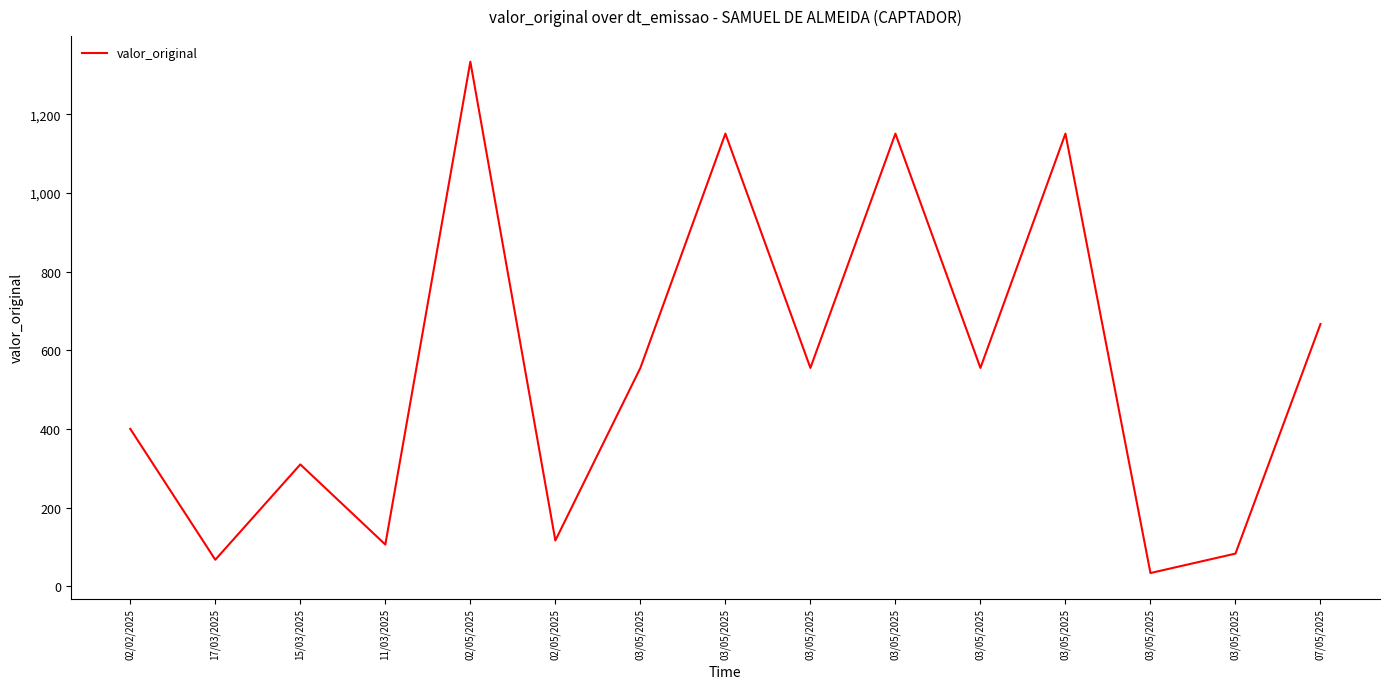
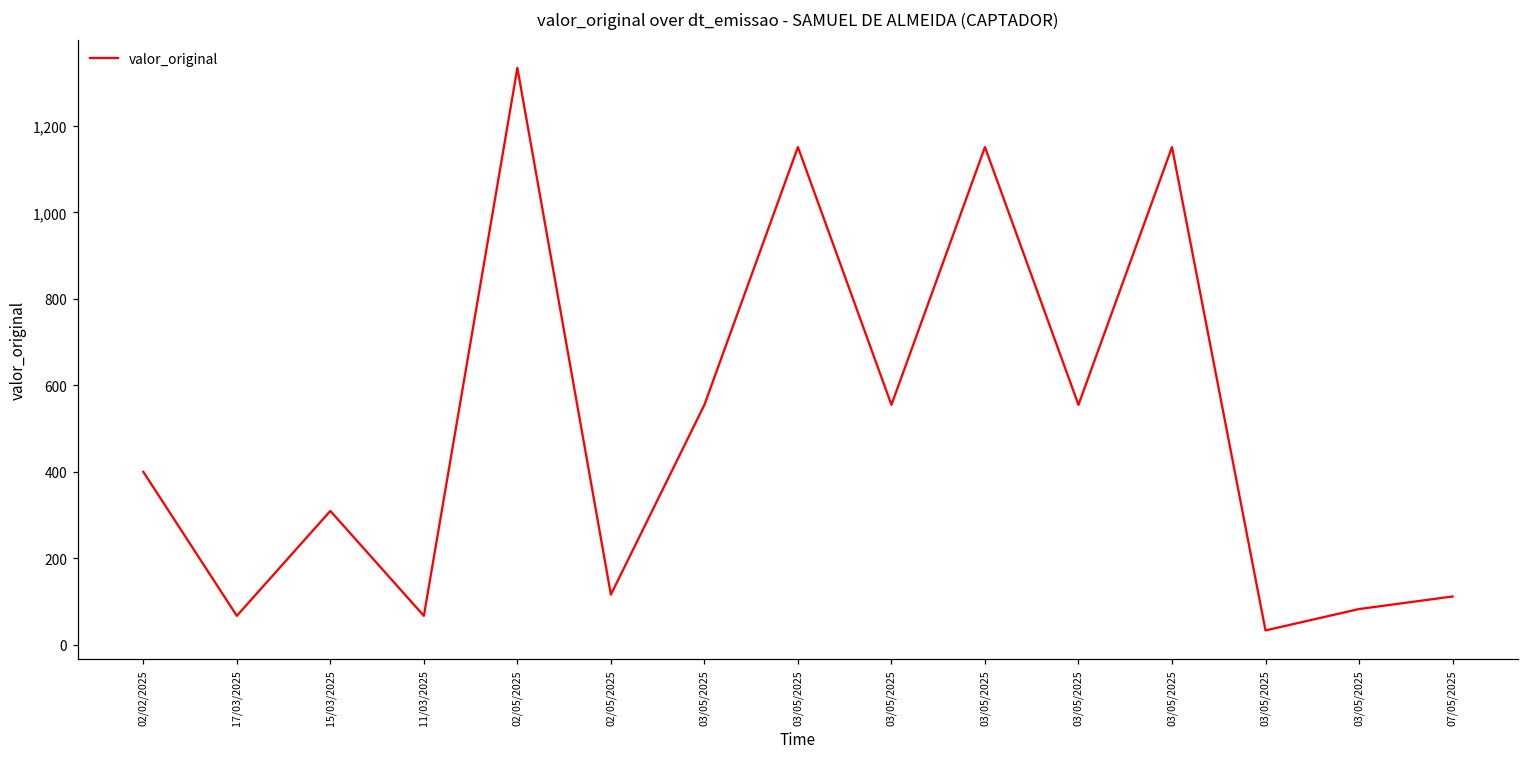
  {
    "02/02/2025": 400,
    "17/03/2025": 70,
    "15/03/2025": 310,
-   "11/03/2025": 110,
-   "07/05/2025": 670
+   "11/03/2025": 70,
+   "07/05/2025": 110
  }
